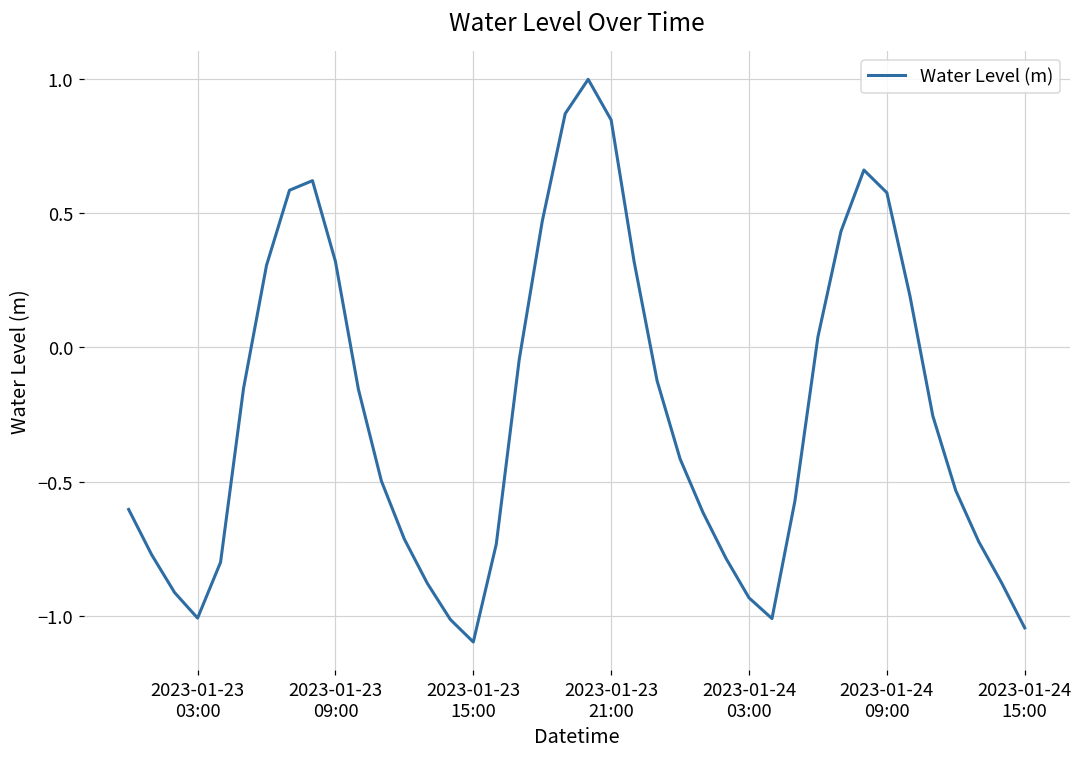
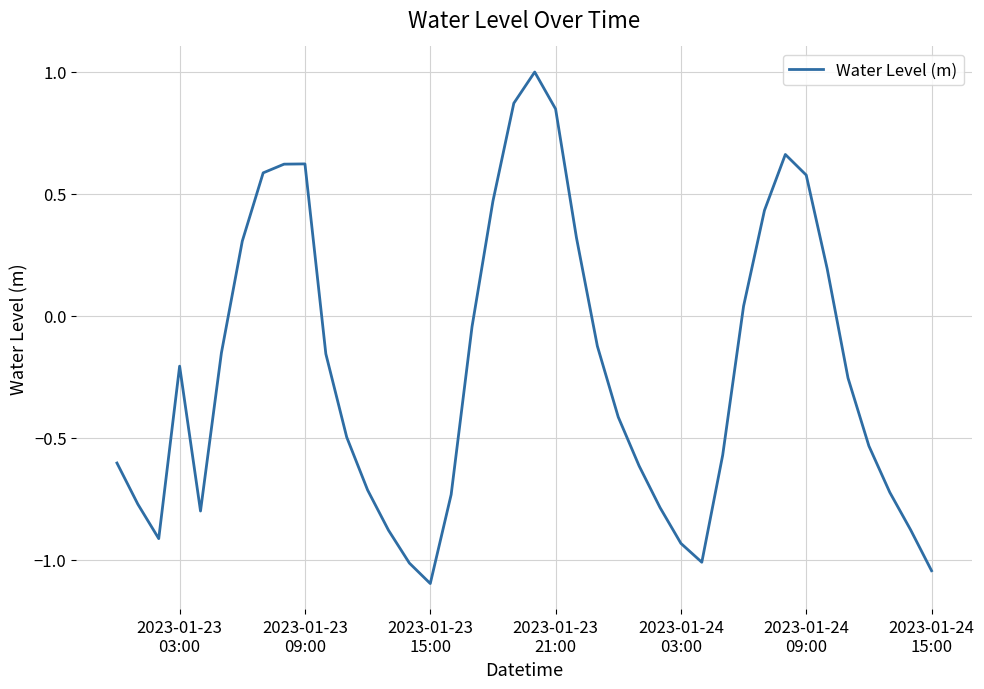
  {
-   "2023-01-23 03:00": -1.01,
-   "2023-01-23 09:00": 0.32,
+   "2023-01-23 03:00": -0.21,
+   "2023-01-23 09:00": 0.62,
    "2023-01-23 15:00": -1.10,
    "2023-01-23 21:00": 0.85,
    "2023-01-24 03:00": -0.93,
    "2023-01-24 09:00": 0.58,
    "2023-01-24 15:00": -1.05
  }
